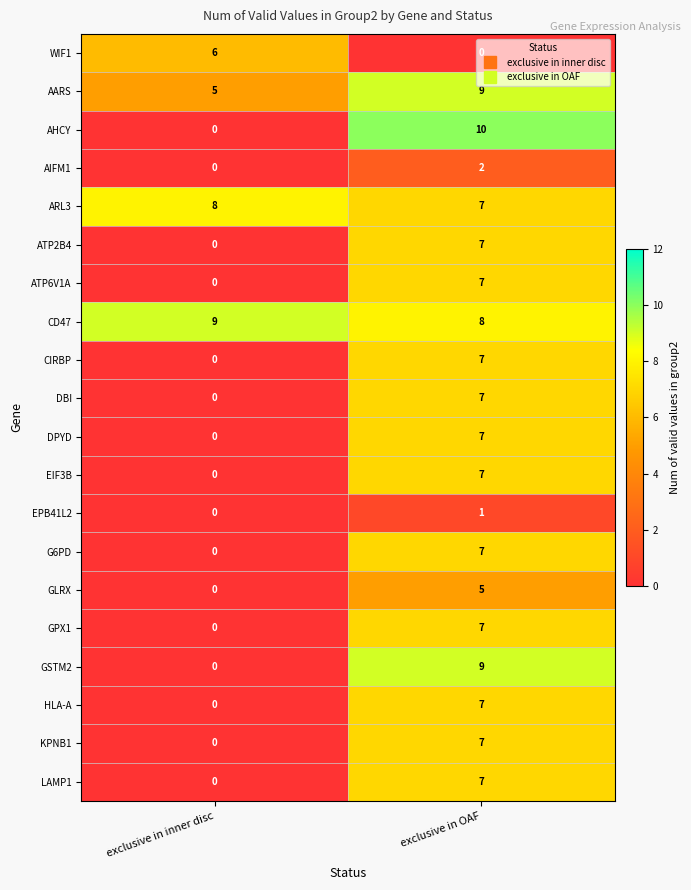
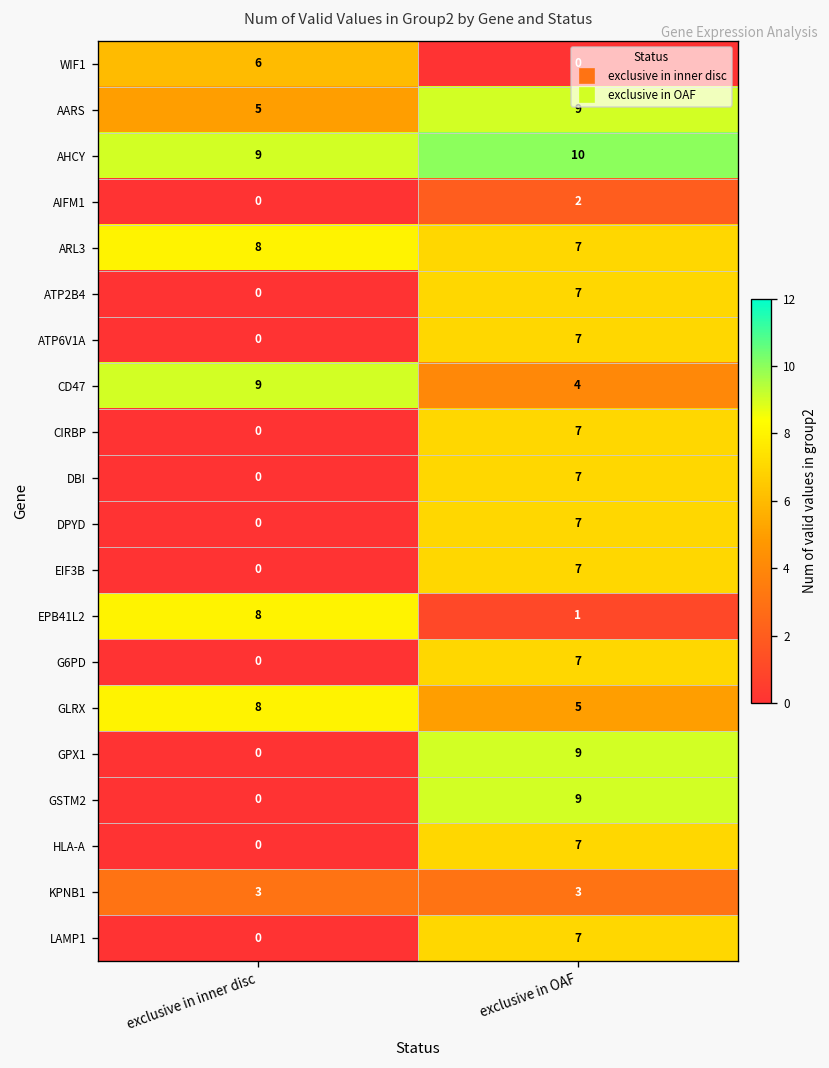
  {
    "WIF1": {
      "exclusive in inner disc": 6
    },
    "AARS": {
      "exclusive in inner disc": 5,
      "exclusive in OAF": 9
    },
    "AHCY": {
-     "exclusive in inner disc": 0,
+     "exclusive in inner disc": 9,
      "exclusive in OAF": 10
    },
    "AIFM1": {
      "exclusive in inner disc": 0,
      "exclusive in OAF": 2
    },
    "ARL3": {
      "exclusive in inner disc": 8,
      "exclusive in OAF": 7
    },
    "ATP2B4": {
      "exclusive in inner disc": 0,
      "exclusive in OAF": 7
    },
    "ATP6V1A": {
      "exclusive in inner disc": 0,
      "exclusive in OAF": 7
    },
    "CD47": {
      "exclusive in inner disc": 9,
-     "exclusive in OAF": 8
+     "exclusive in OAF": 4
    },
    "CIRBP": {
      "exclusive in inner disc": 0,
      "exclusive in OAF": 7
    },
    "DBI": {
      "exclusive in inner disc": 0,
      "exclusive in OAF": 7
    },
    "DPYD": {
      "exclusive in inner disc": 0,
      "exclusive in OAF": 7
    },
    "EIF3B": {
      "exclusive in inner disc": 0,
      "exclusive in OAF": 7
    },
    "EPB41L2": {
-     "exclusive in inner disc": 0,
+     "exclusive in inner disc": 8,
      "exclusive in OAF": 1
    },
    "G6PD": {
      "exclusive in inner disc": 0,
      "exclusive in OAF": 7
    },
    "GLRX": {
-     "exclusive in inner disc": 0,
+     "exclusive in inner disc": 8,
      "exclusive in OAF": 5
    },
    "GPX1": {
      "exclusive in inner disc": 0,
-     "exclusive in OAF": 7
+     "exclusive in OAF": 9
    },
    "GSTM2": {
      "exclusive in inner disc": 0,
      "exclusive in OAF": 9
    },
    "HLA-A": {
      "exclusive in inner disc": 0,
      "exclusive in OAF": 7
    },
    "KPNB1": {
-     "exclusive in inner disc": 0,
-     "exclusive in OAF": 7
+     "exclusive in inner disc": 3,
+     "exclusive in OAF": 3
    },
    "LAMP1": {
      "exclusive in inner disc": 0,
      "exclusive in OAF": 7
    }
  }
